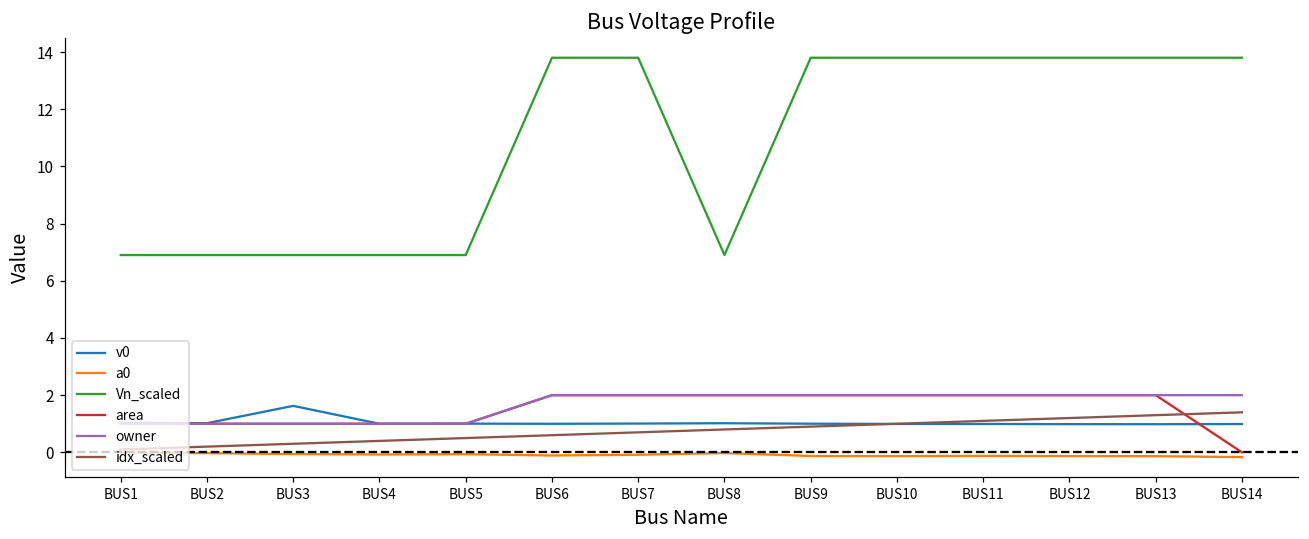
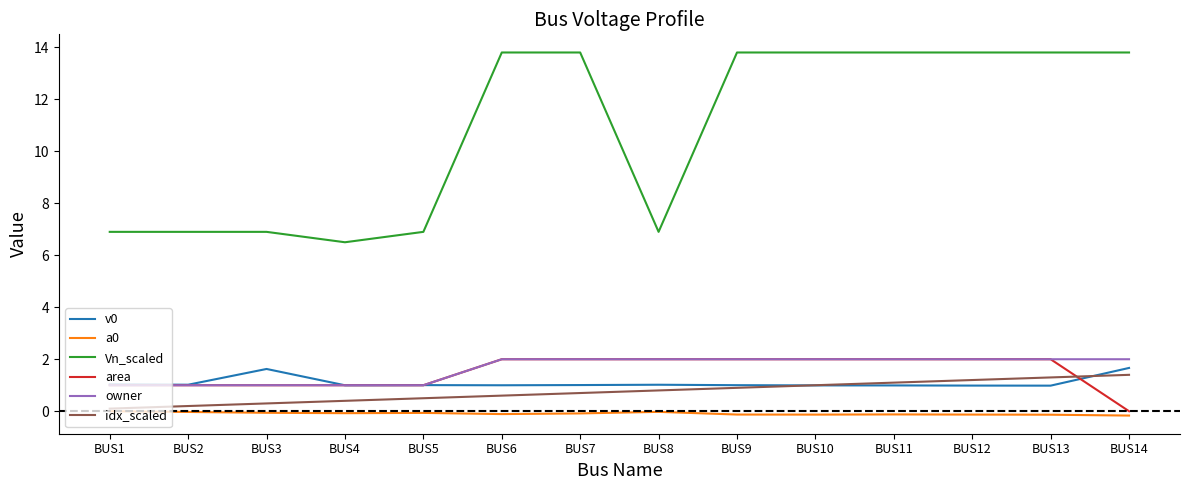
  {
    "v0": {
      "BUS3": 1.6,
      "BUS6": 1.0,
      "BUS7": 1.0,
      "BUS8": 1.0,
      "BUS9": 1.0,
      "BUS11": 1.0,
      "BUS12": 1.0,
      "BUS13": 1.0,
-     "BUS14": 1.0
+     "BUS14": 1.7
    },
    "a0": {
      "BUS2": 0.0,
      "BUS3": -0.1,
      "BUS4": -0.1,
      "BUS5": -0.1,
      "BUS6": -0.1,
      "BUS7": -0.1,
      "BUS8": 0.0,
      "BUS9": -0.1,
      "BUS10": -0.1,
      "BUS11": -0.1,
      "BUS12": -0.1,
      "BUS13": -0.1,
      "BUS14": -0.2
    },
    "Vn_scaled": {
      "BUS1": 6.9,
      "BUS2": 6.9,
      "BUS3": 6.9,
-     "BUS4": 6.9,
+     "BUS4": 6.5,
      "BUS5": 6.9,
      "BUS6": 13.8,
      "BUS7": 13.8,
      "BUS8": 6.9,
      "BUS9": 13.8,
      "BUS10": 13.8,
      "BUS11": 13.8,
      "BUS12": 13.8,
      "BUS13": 13.8,
      "BUS14": 13.8
    },
    "area": {
      "BUS14": 0.0
    },
    "owner": {
      "BUS14": 2.0
    },
    "idx_scaled": {
      "BUS2": 0.2,
      "BUS3": 0.3,
      "BUS4": 0.4,
      "BUS5": 0.5,
      "BUS6": 0.6,
      "BUS7": 0.7,
      "BUS8": 0.8,
      "BUS9": 0.9,
      "BUS11": 1.1,
      "BUS12": 1.2,
      "BUS13": 1.3,
      "BUS14": 1.4
    }
  }
